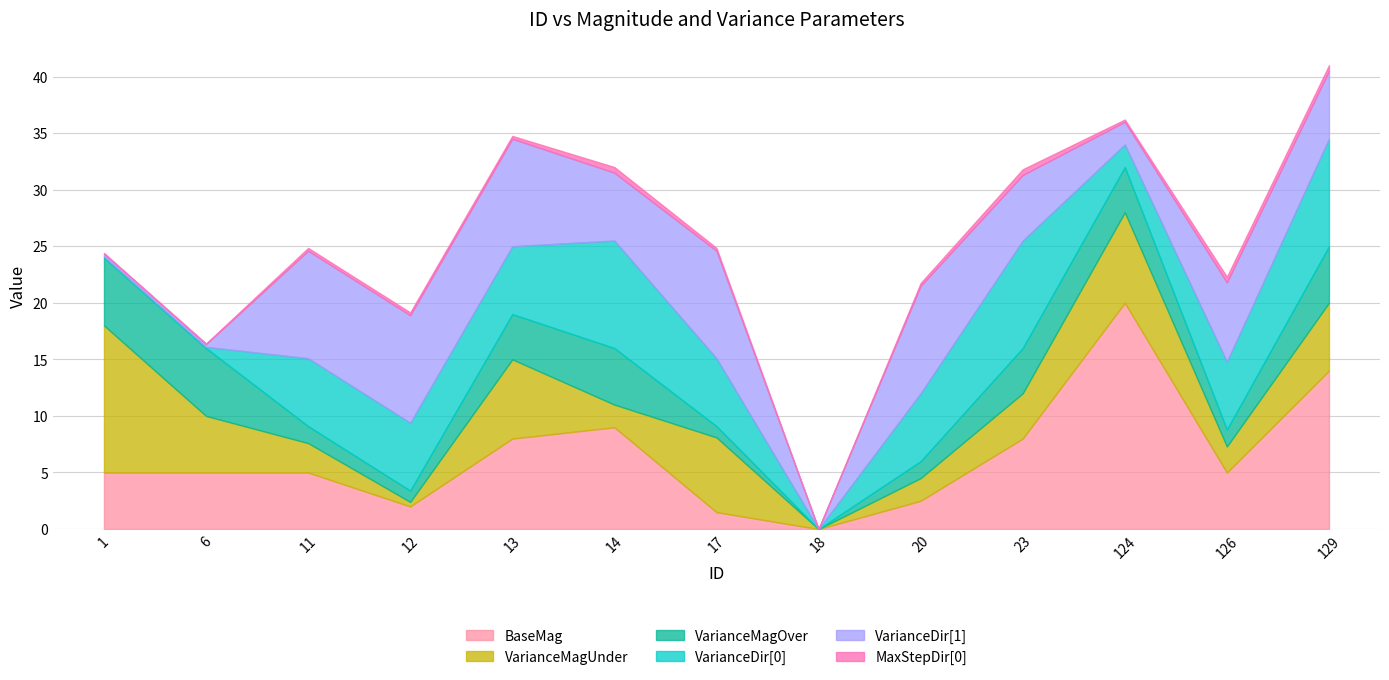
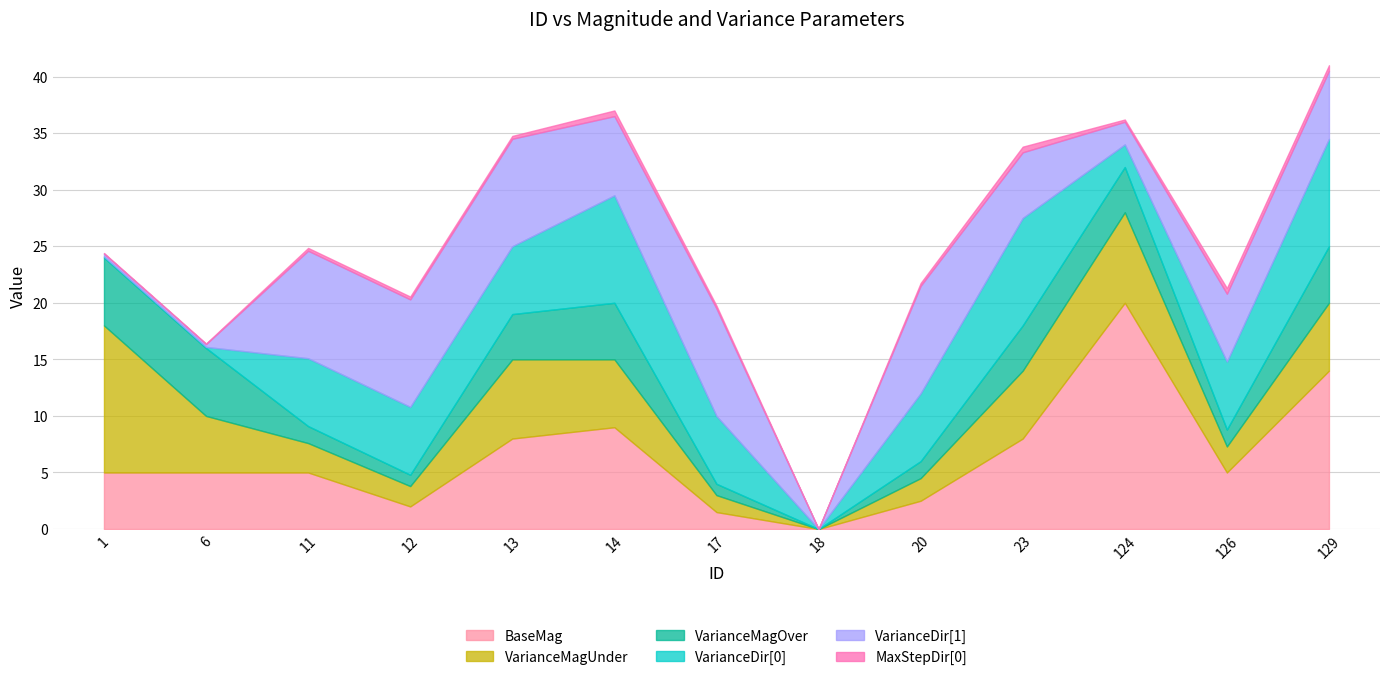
  {
    "VarianceMagUnder": {
      "1": 13.0,
      "6": 5.0,
      "11": 2.6,
-     "12": 0.4,
+     "12": 1.8,
      "13": 7.0,
-     "14": 2,
-     "17": 6.6,
+     "14": 6,
+     "17": 1.5,
      "20": 2.0,
-     "23": 4,
+     "23": 6,
      "124": 8.0,
      "126": 2.3,
      "129": 6.0
    },
    "VarianceDir[1]": {
      "11": 9.5,
      "12": 9.5,
      "13": 9.5,
-     "14": 6,
+     "14": 7,
      "17": 9.5,
      "20": 9.5,
      "23": 6,
-     "126": 7,
+     "126": 6,
      "129": 6
    }
  }
